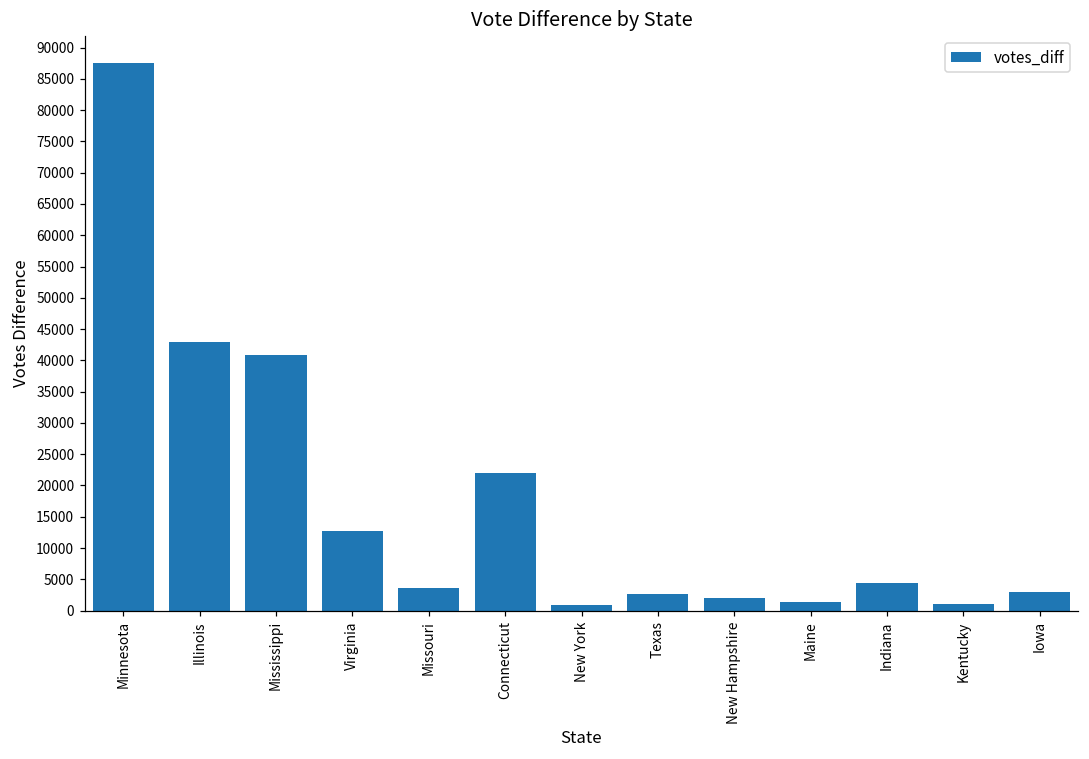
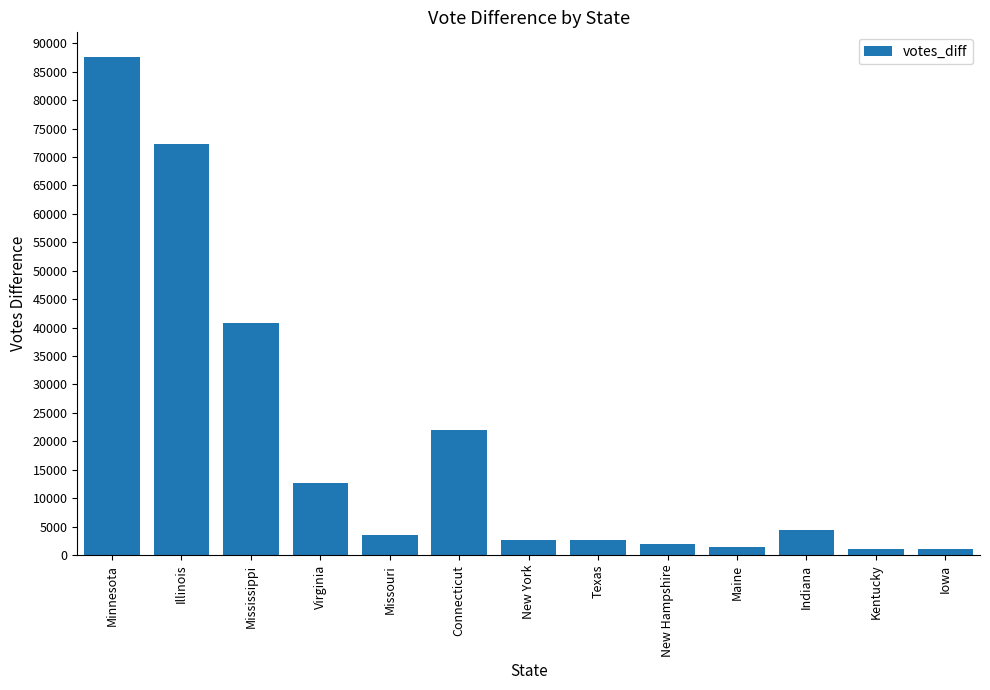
  {
    "Minnesota": 88000,
-   "Illinois": 43000,
+   "Illinois": 72000,
    "Mississippi": 41000,
    "Virginia": 13000,
    "Missouri": 4000,
    "Connecticut": 22000,
-   "New York": 1000,
+   "New York": 3000,
    "Texas": 3000,
    "New Hampshire": 2000,
    "Maine": 1000,
    "Indiana": 4000,
    "Kentucky": 1000,
-   "Iowa": 3000
+   "Iowa": 1000
  }
